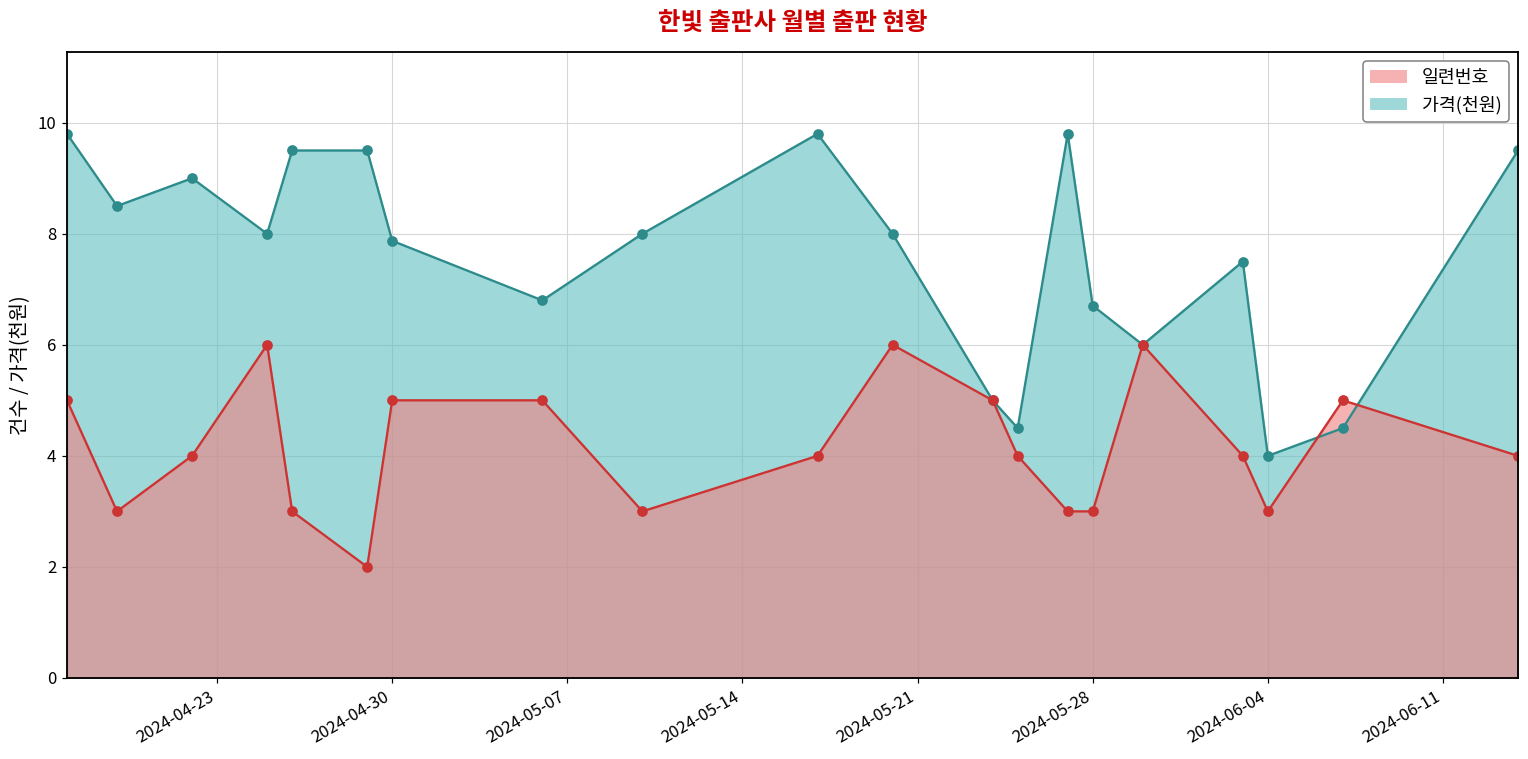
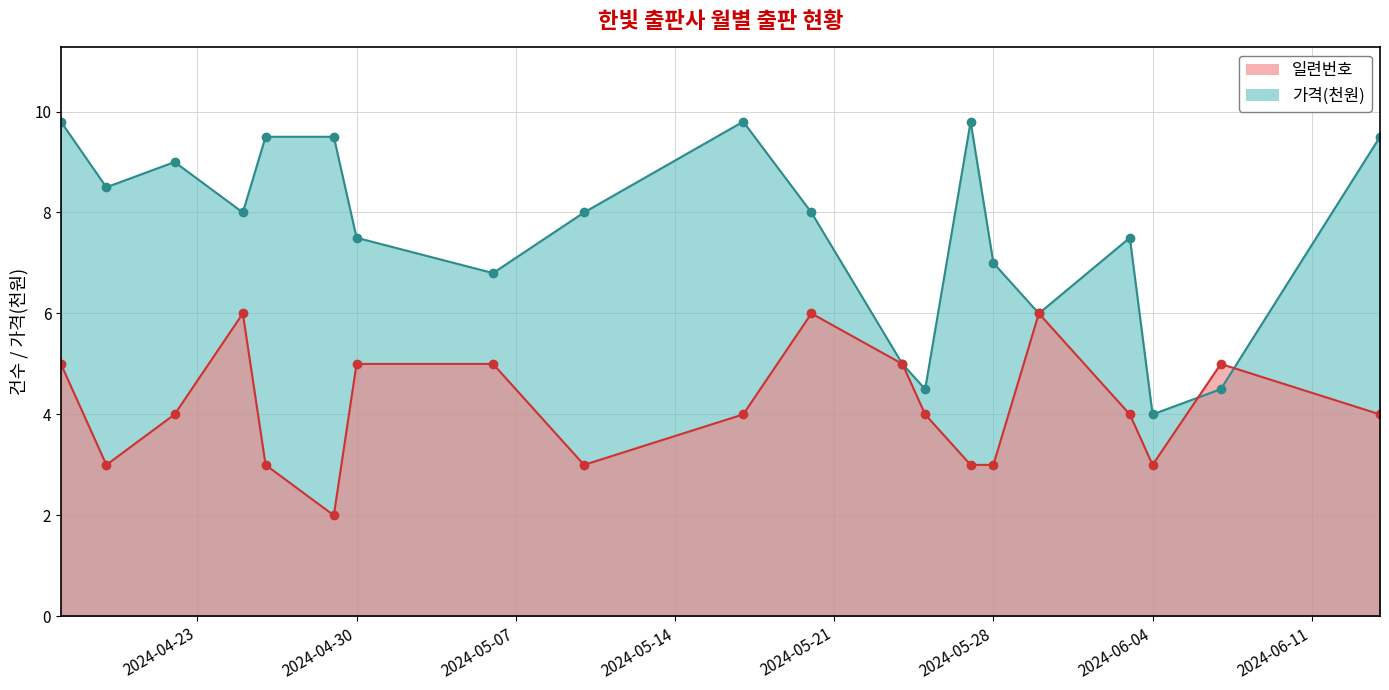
  {
    "가격(천원)": {
-     "2024-04-30": 7.9,
-     "2024-05-28": 6.7,
+     "2024-04-30": 7.5,
+     "2024-05-28": 7.0,
      "2024-06-04": 4.0
    },
    "일련번호": {
      "2024-04-30": 5.0,
      "2024-05-28": 3.0,
      "2024-06-04": 3.0
    }
  }
